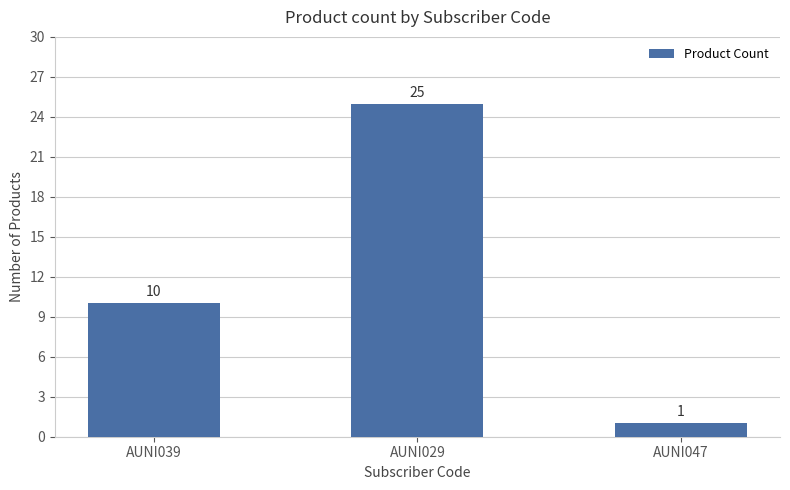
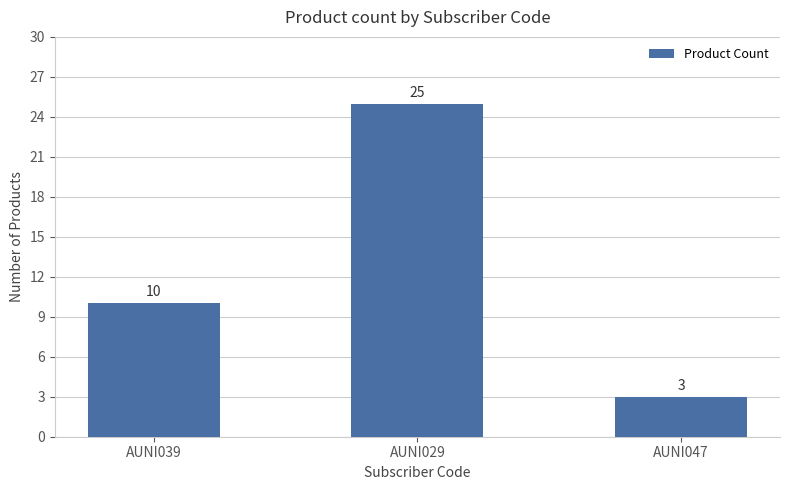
  {
    "AUNI039": 10,
    "AUNI029": 25,
-   "AUNI047": 1
+   "AUNI047": 3
  }
